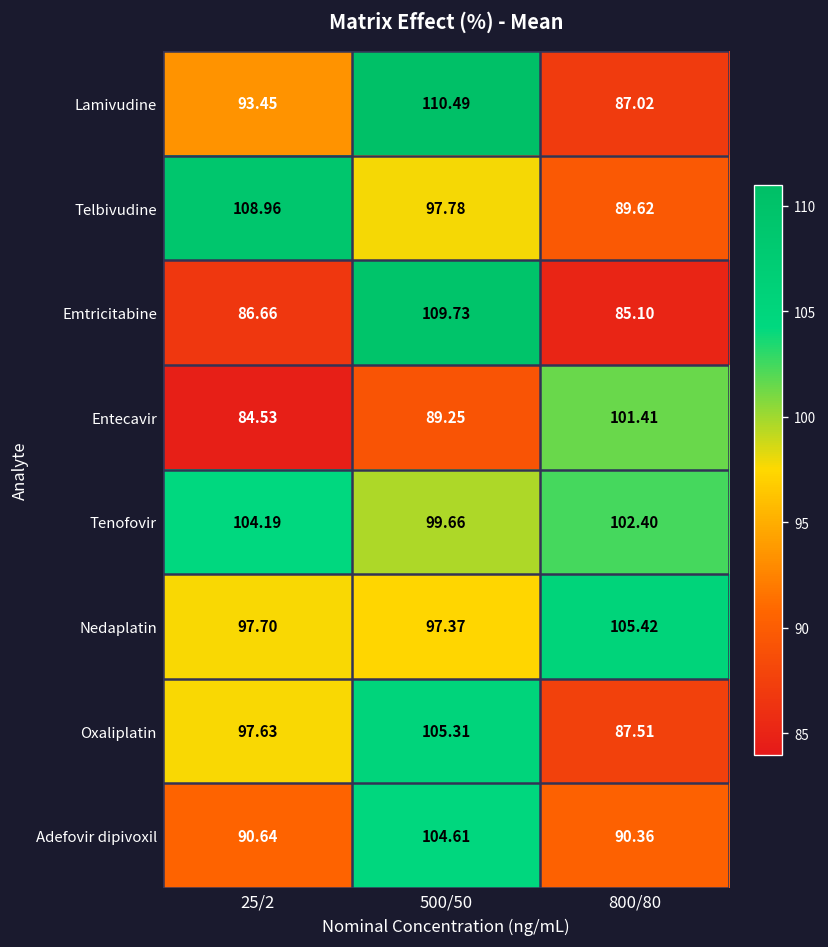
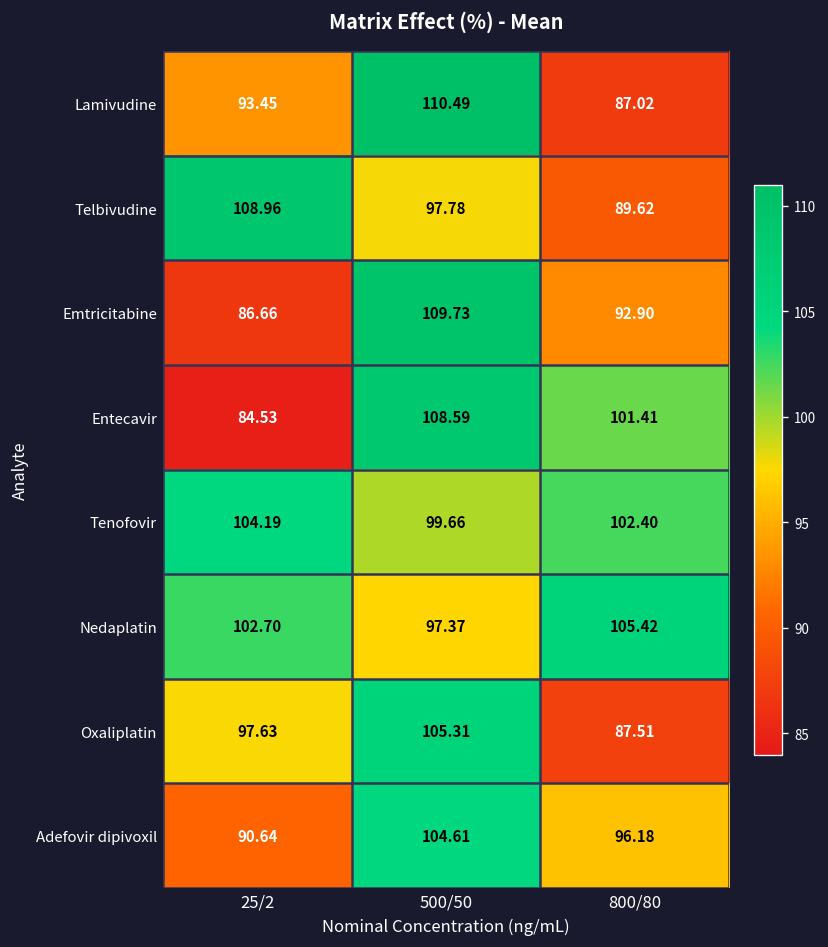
  {
    "Lamivudine": {
      "25/2": 93.45,
      "500/50": 110.49,
      "800/80": 87.02
    },
    "Telbivudine": {
      "25/2": 108.96,
      "500/50": 97.78,
      "800/80": 89.62
    },
    "Emtricitabine": {
      "25/2": 86.66,
      "500/50": 109.73,
-     "800/80": 85.10
+     "800/80": 92.90
    },
    "Entecavir": {
      "25/2": 84.53,
-     "500/50": 89.25,
+     "500/50": 108.59,
      "800/80": 101.41
    },
    "Tenofovir": {
      "25/2": 104.19,
      "500/50": 99.66,
      "800/80": 102.40
    },
    "Nedaplatin": {
-     "25/2": 97.70,
+     "25/2": 102.70,
      "500/50": 97.37,
      "800/80": 105.42
    },
    "Oxaliplatin": {
      "25/2": 97.63,
      "500/50": 105.31,
      "800/80": 87.51
    },
    "Adefovir dipivoxil": {
      "25/2": 90.64,
      "500/50": 104.61,
-     "800/80": 90.36
+     "800/80": 96.18
    }
  }
